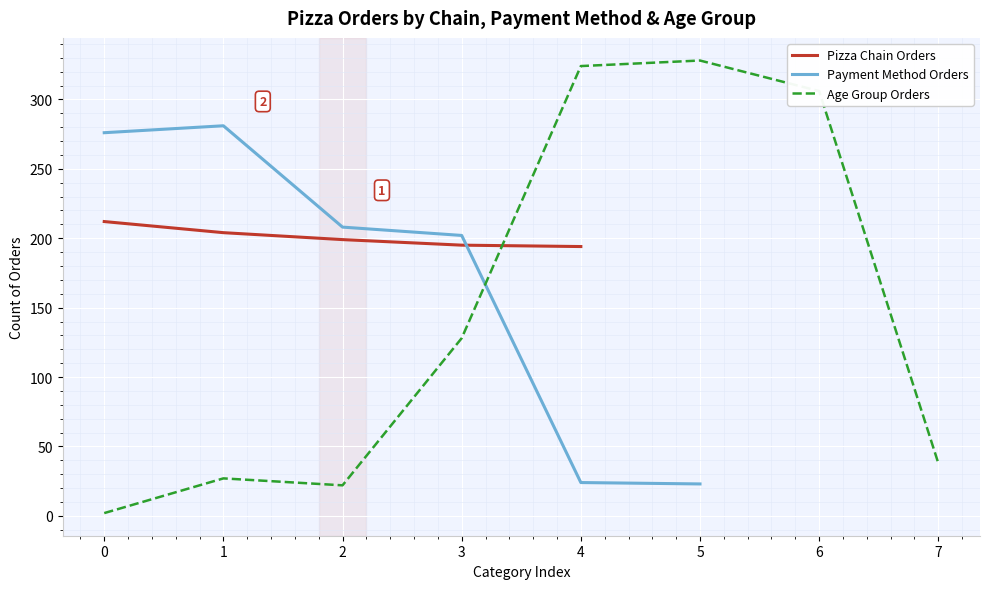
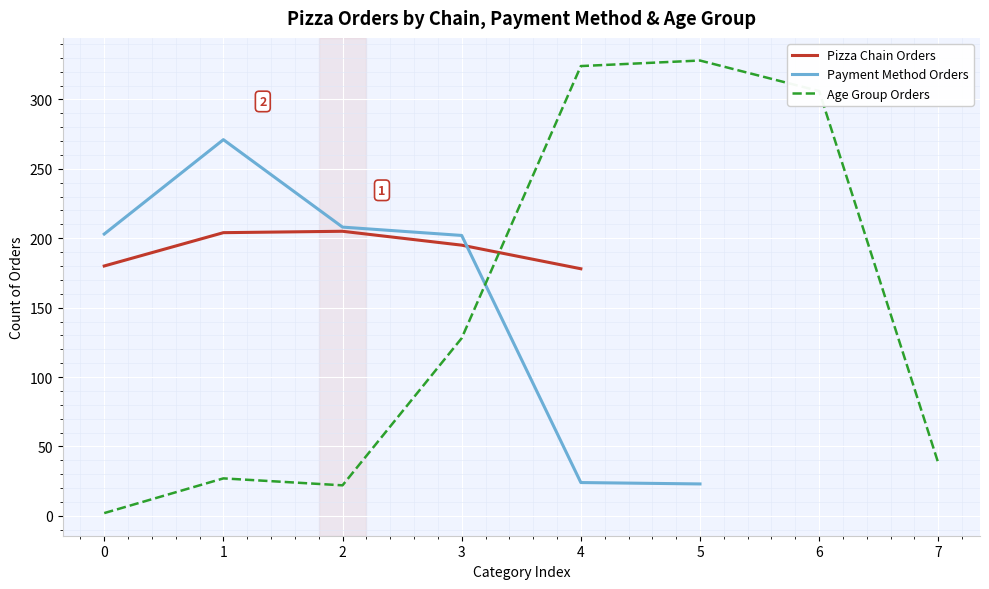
  {
    "Pizza Chain Orders": {
-     "0": 212,
+     "0": 180,
      "1": 204,
-     "2": 199,
+     "2": 205,
      "3": 195,
-     "4": 194
+     "4": 178
    },
    "Payment Method Orders": {
-     "0": 276,
-     "1": 281,
+     "0": 203,
+     "1": 271,
      "2": 208,
      "3": 202,
      "4": 24,
      "5": 23
    },
    "Age Group Orders": {
      "0": 2,
      "1": 27,
      "2": 22,
      "3": 128,
      "4": 324,
      "5": 328,
      "7": 38
    }
  }
